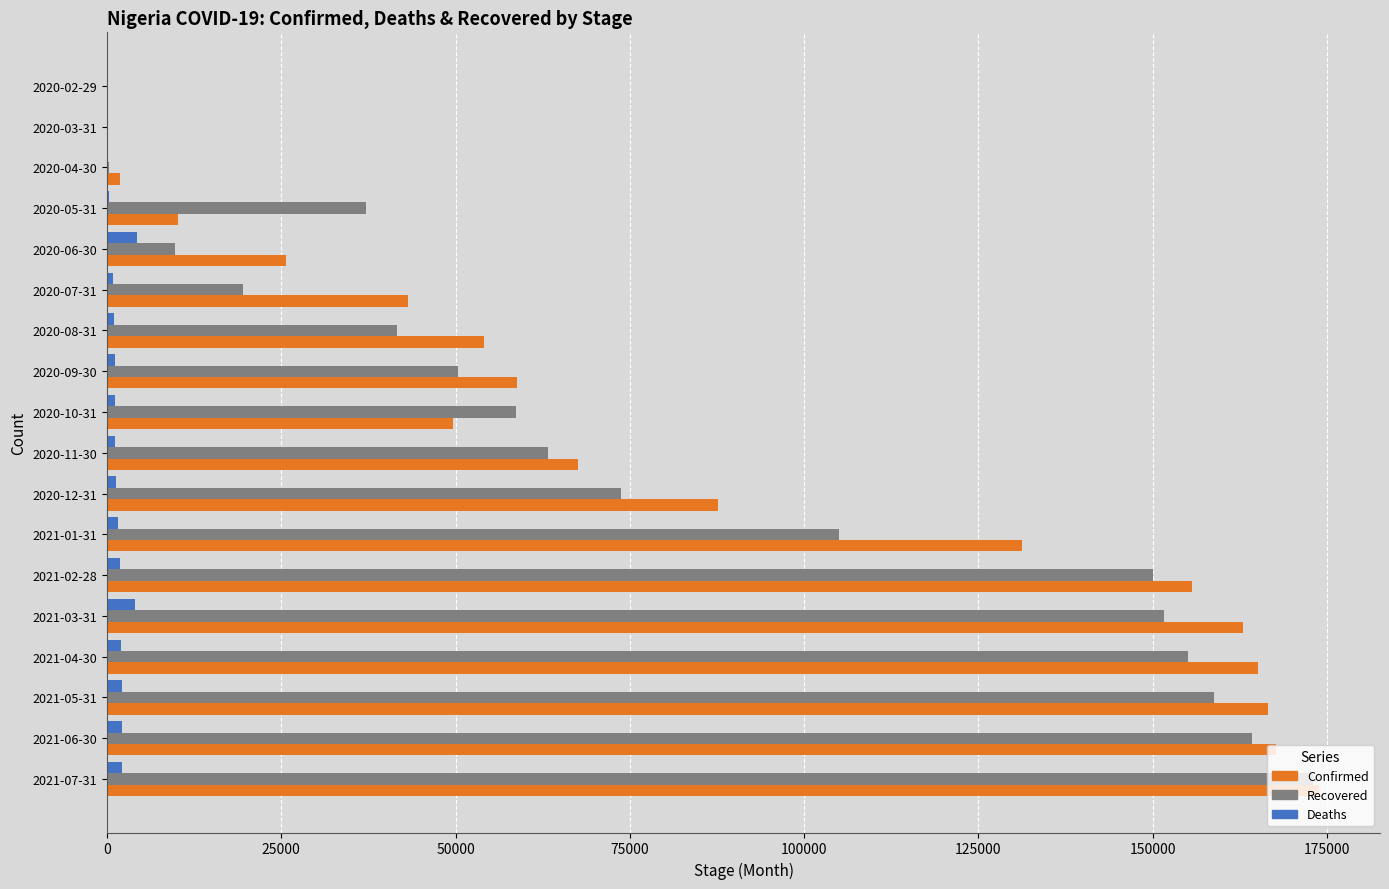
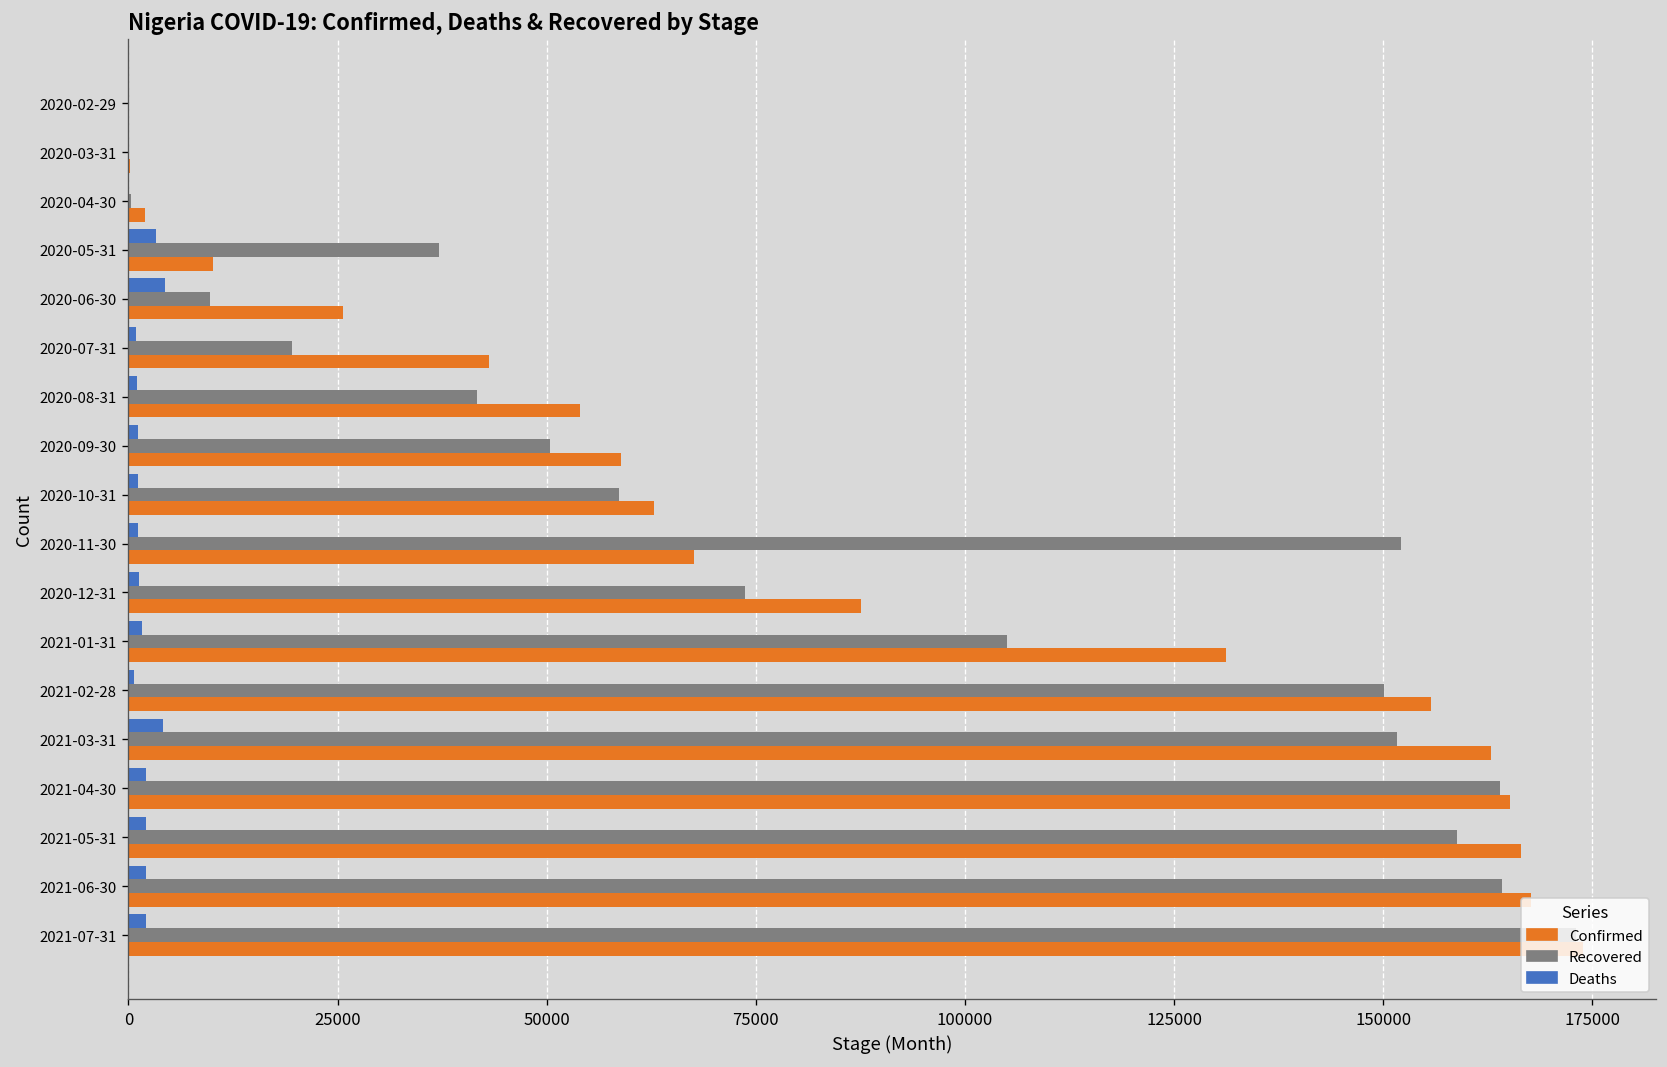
  {
    "Confirmed": {
      "2020-04-30": 2000,
      "2020-05-31": 10000,
      "2020-06-30": 26000,
      "2020-07-31": 43000,
      "2020-08-31": 54000,
      "2020-09-30": 59000,
-     "2020-10-31": 50000,
+     "2020-10-31": 63000,
      "2020-11-30": 68000,
      "2020-12-31": 88000,
      "2021-01-31": 131000,
      "2021-02-28": 156000,
      "2021-03-31": 163000,
      "2021-04-30": 165000,
      "2021-05-31": 167000
    },
    "Recovered": {
      "2020-02-29": 0,
      "2020-05-31": 37000,
      "2020-06-30": 10000,
      "2020-07-31": 20000,
      "2020-08-31": 42000,
      "2020-09-30": 50000,
      "2020-10-31": 59000,
-     "2020-11-30": 63000,
+     "2020-11-30": 152000,
      "2020-12-31": 74000,
      "2021-01-31": 105000,
      "2021-02-28": 150000,
      "2021-03-31": 152000,
-     "2021-04-30": 155000,
+     "2021-04-30": 164000,
      "2021-05-31": 159000,
      "2021-06-30": 164000
    },
    "Deaths": {
      "2020-02-29": 0,
-     "2020-05-31": 0,
+     "2020-05-31": 3000,
      "2020-06-30": 4000,
      "2020-07-31": 1000,
      "2020-08-31": 1000,
      "2020-09-30": 1000,
      "2020-10-31": 1000,
      "2020-11-30": 1000,
      "2020-12-31": 1000,
      "2021-01-31": 2000,
-     "2021-02-28": 2000,
+     "2021-02-28": 1000,
      "2021-03-31": 4000,
      "2021-04-30": 2000,
      "2021-05-31": 2000,
      "2021-06-30": 2000,
      "2021-07-31": 2000
    }
  }
